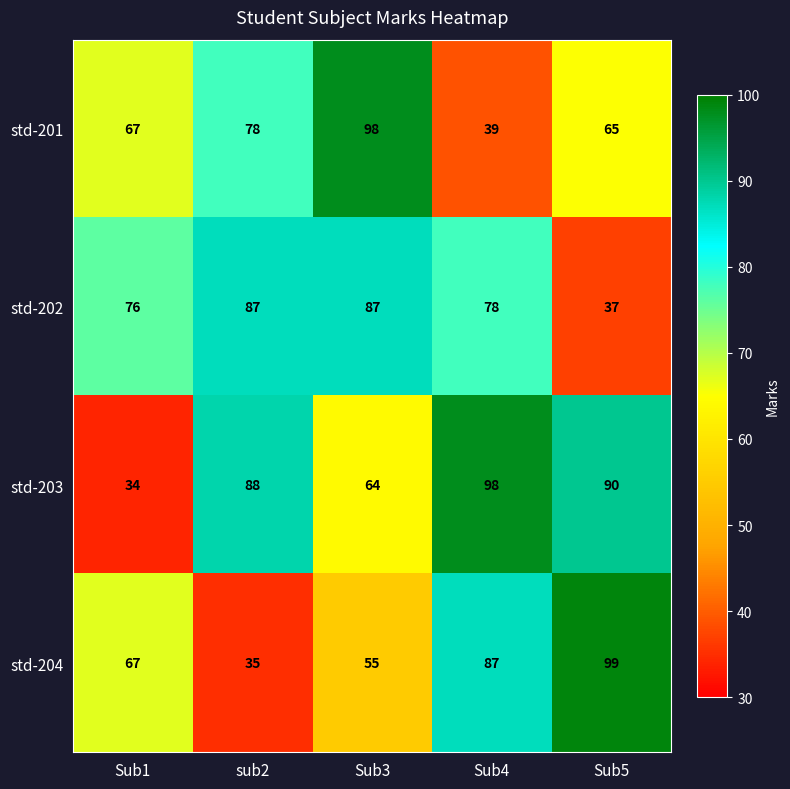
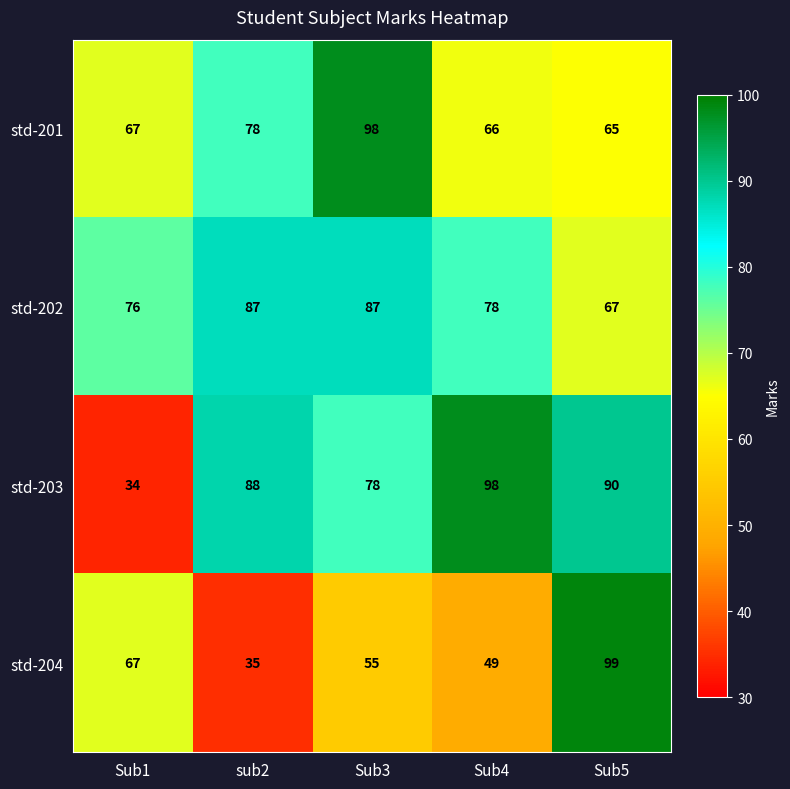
  {
    "std-201": {
      "Sub1": 67,
      "sub2": 78,
      "Sub3": 98,
-     "Sub4": 39,
+     "Sub4": 66,
      "Sub5": 65
    },
    "std-202": {
      "Sub1": 76,
      "sub2": 87,
      "Sub3": 87,
      "Sub4": 78,
-     "Sub5": 37
+     "Sub5": 67
    },
    "std-203": {
      "Sub1": 34,
      "sub2": 88,
-     "Sub3": 64,
+     "Sub3": 78,
      "Sub4": 98,
      "Sub5": 90
    },
    "std-204": {
      "Sub1": 67,
      "sub2": 35,
      "Sub3": 55,
-     "Sub4": 87,
+     "Sub4": 49,
      "Sub5": 99
    }
  }
